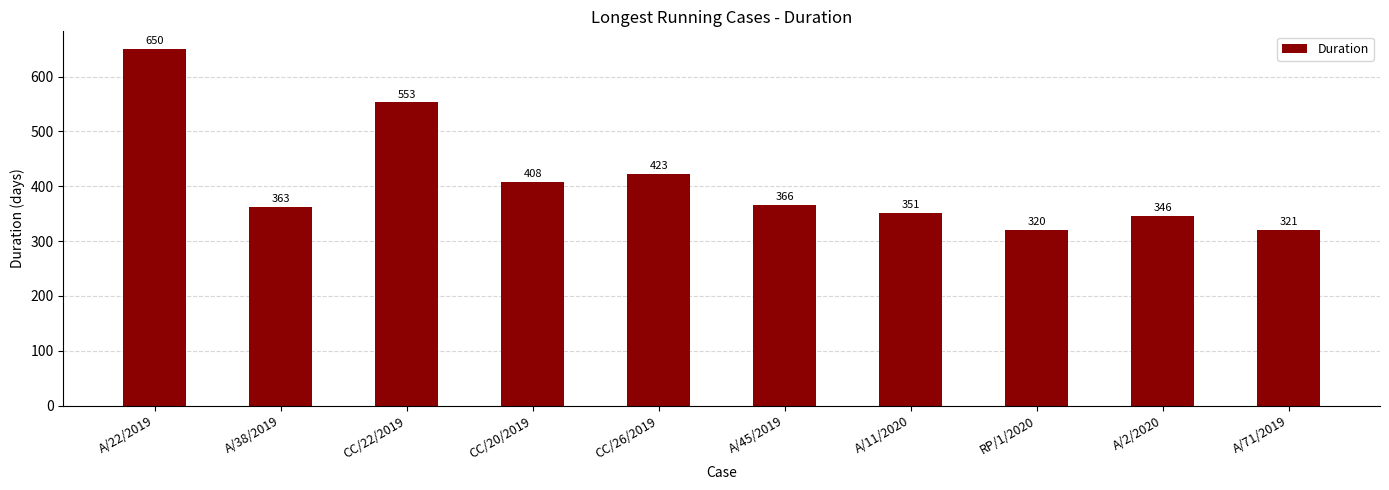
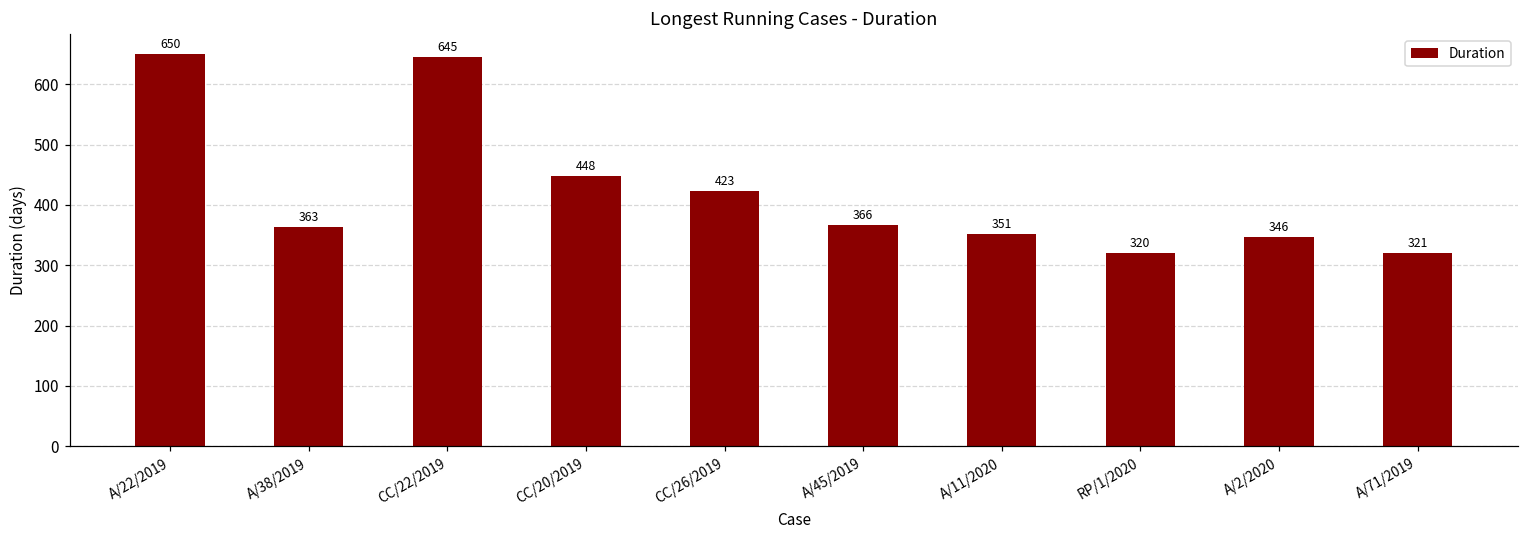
  {
    "A/22/2019": 650,
    "A/38/2019": 363,
-   "CC/22/2019": 553,
-   "CC/20/2019": 408,
+   "CC/22/2019": 645,
+   "CC/20/2019": 448,
    "CC/26/2019": 423,
    "A/45/2019": 366,
    "A/11/2020": 351,
    "RP/1/2020": 320,
    "A/2/2020": 346,
    "A/71/2019": 321
  }
